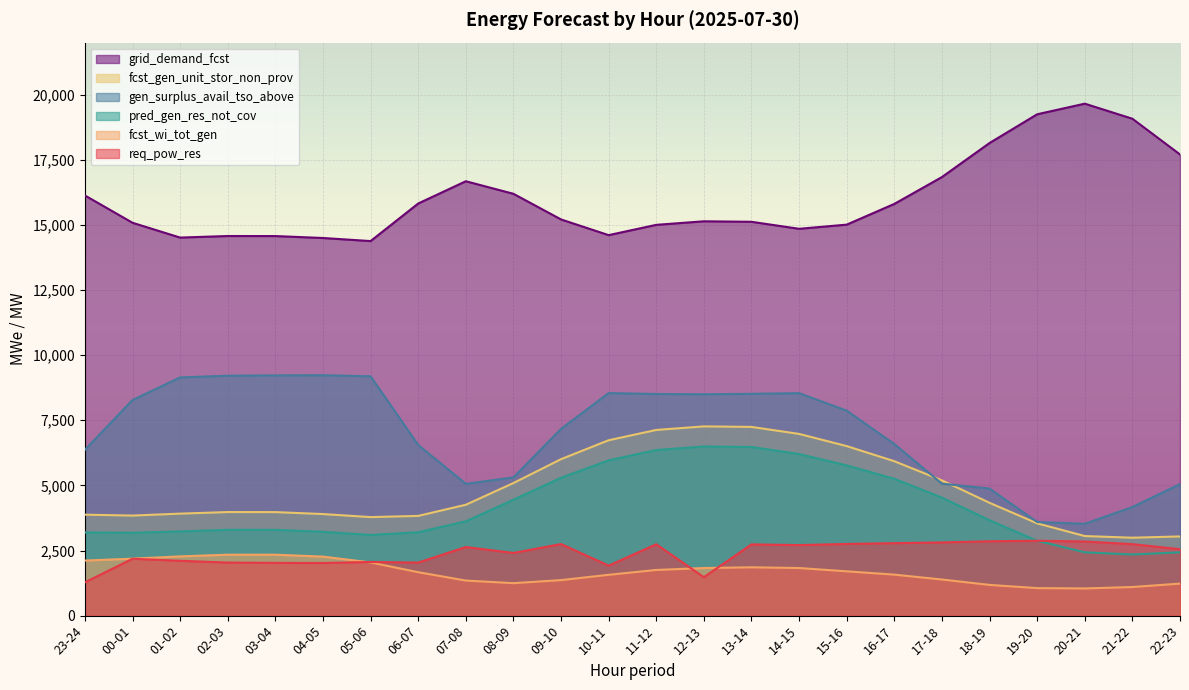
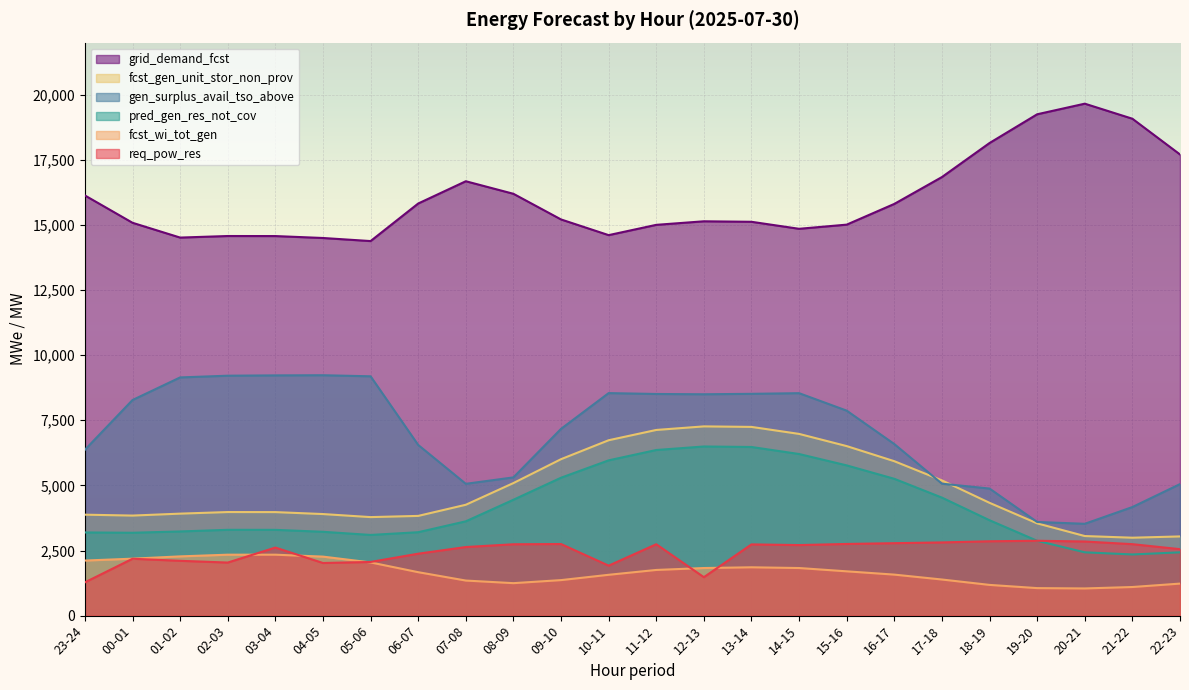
  {
    "grid_demand_fcst": {
      "23-24": "16,100",
      "00-01": "15,100",
      "01-02": "14,500",
      "02-03": "14,600",
      "03-04": "14,600",
      "04-05": "14,500",
      "05-06": "14,400",
      "06-07": "15,800",
      "07-08": "16,700",
      "08-09": "16,200",
      "09-10": "15,200",
      "10-11": "14,600",
      "11-12": "15,000",
      "12-13": "15,100",
      "13-14": "15,100",
      "14-15": "14,900",
      "15-16": "15,000",
      "16-17": "15,800",
      "17-18": "16,800",
      "18-19": "18,100",
      "19-20": "19,200",
      "20-21": "19,700",
      "21-22": "19,100",
      "22-23": "17,700"
    },
    "req_pow_res": {
      "23-24": "1,300",
      "01-02": "2,100",
      "02-03": "2,000",
-     "03-04": "2,000",
+     "03-04": "2,600",
      "04-05": "2,000",
-     "06-07": "2,000",
+     "06-07": "2,400",
      "07-08": "2,600",
-     "08-09": "2,400",
+     "08-09": "2,700",
      "09-10": "2,700",
      "10-11": "1,900",
      "11-12": "2,700",
      "12-13": "1,500",
      "13-14": "2,700",
      "14-15": "2,700",
      "15-16": "2,800",
      "16-17": "2,800",
      "17-18": "2,800",
      "18-19": "2,900",
      "20-21": "2,800",
      "21-22": "2,700",
      "22-23": "2,600"
    }
  }
